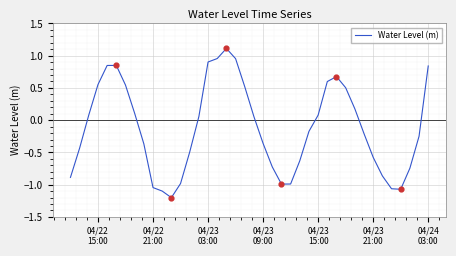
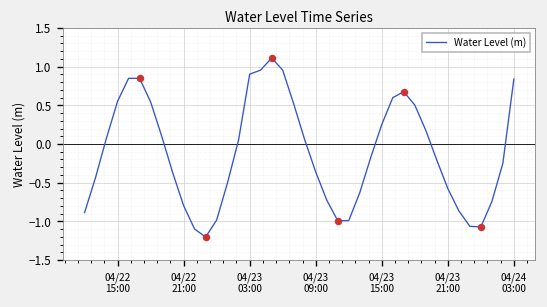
  {
    "Water Level (m)": {
      "04/22 15:00": 0.6,
-     "04/22 21:00": -1.0,
+     "04/22 21:00": -0.8,
      "04/23 03:00": 0.9,
      "04/23 09:00": -0.4,
-     "04/23 15:00": 0.1,
+     "04/23 15:00": 0.3,
      "04/23 21:00": -0.6,
      "04/24 03:00": 0.8
    }
  }
